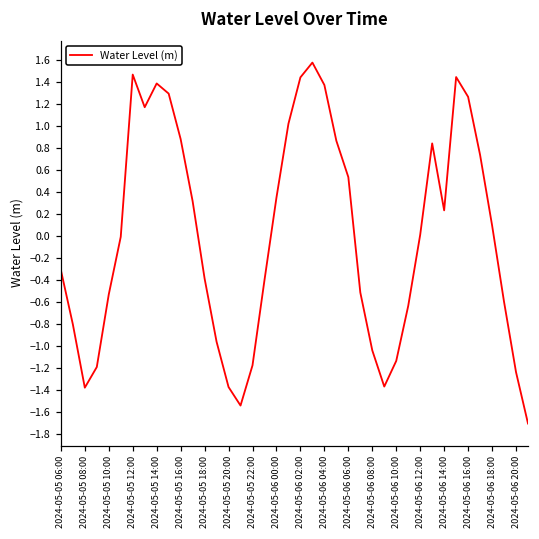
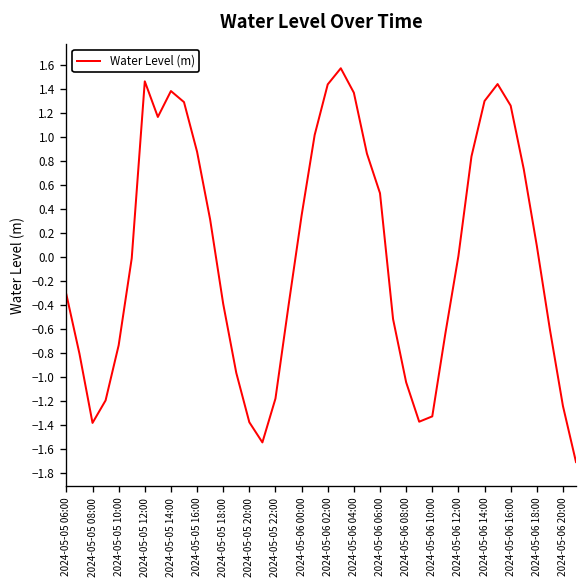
  {
    "2024-05-05 06:00": -0.3,
    "2024-05-05 08:00": -1.4,
-   "2024-05-05 10:00": -0.5,
+   "2024-05-05 10:00": -0.7,
    "2024-05-05 12:00": 1.5,
    "2024-05-05 14:00": 1.4,
    "2024-05-05 16:00": 0.9,
    "2024-05-05 18:00": -0.4,
    "2024-05-05 20:00": -1.4,
    "2024-05-05 22:00": -1.2,
    "2024-05-06 00:00": 0.3,
    "2024-05-06 02:00": 1.4,
    "2024-05-06 04:00": 1.4,
    "2024-05-06 06:00": 0.5,
    "2024-05-06 08:00": -1.0,
-   "2024-05-06 10:00": -1.1,
+   "2024-05-06 10:00": -1.3,
    "2024-05-06 12:00": 0.0,
-   "2024-05-06 14:00": 0.2,
+   "2024-05-06 14:00": 1.3,
    "2024-05-06 16:00": 1.3,
    "2024-05-06 18:00": 0.1,
    "2024-05-06 20:00": -1.2
  }
